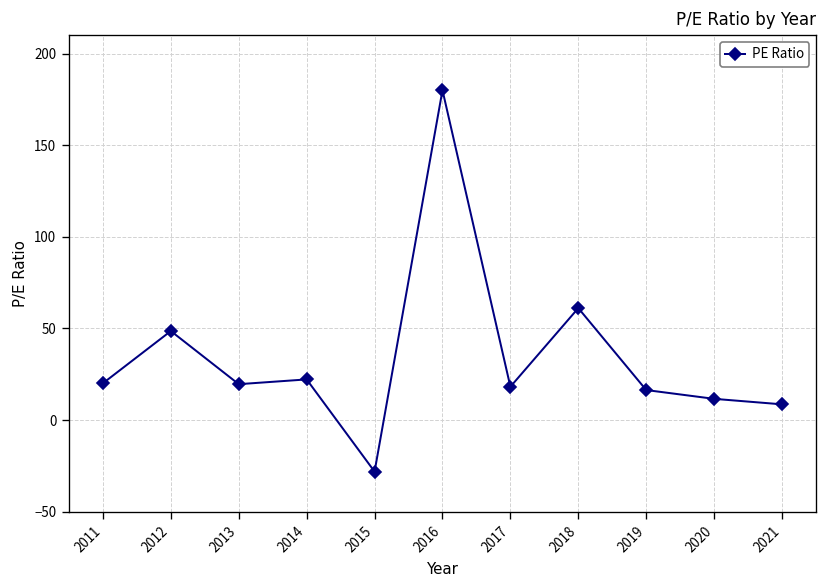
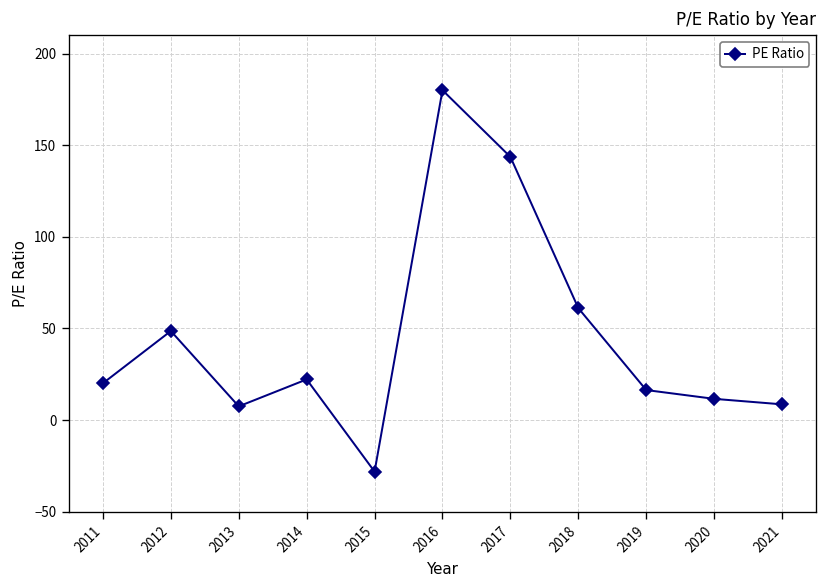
  {
    "2011": 20,
    "2012": 49,
-   "2013": 20,
+   "2013": 8,
    "2014": 22,
    "2015": -28,
    "2016": 180,
-   "2017": 18,
+   "2017": 144,
    "2018": 61,
    "2019": 16,
    "2020": 12,
    "2021": 9
  }
